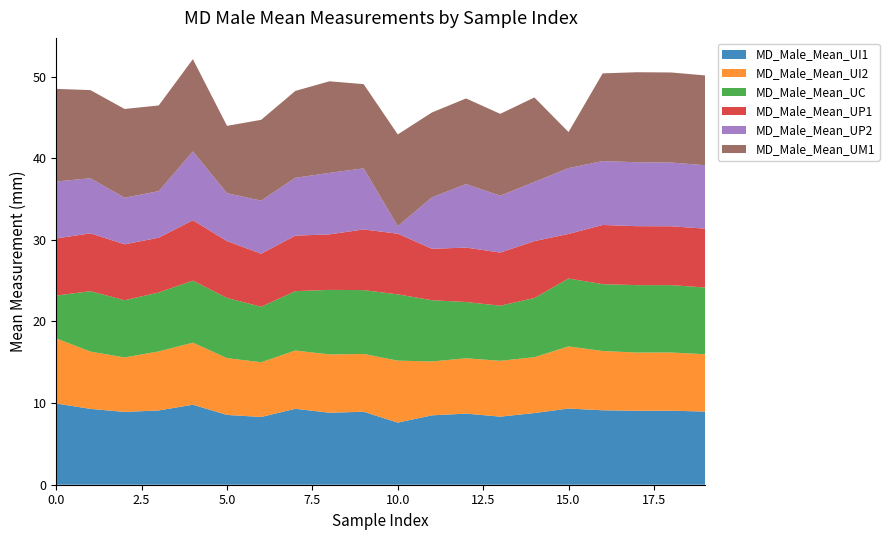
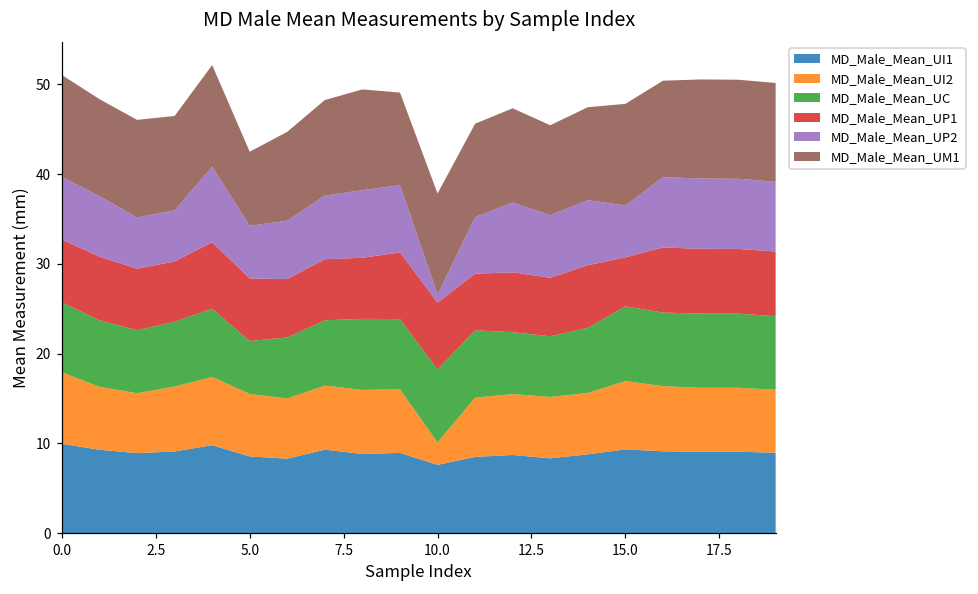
  {
    "MD_Male_Mean_UI1": {
      "0.0": 10,
      "5.0": 9,
      "10.0": 8,
      "15.0": 9
    },
    "MD_Male_Mean_UI2": {
      "0.0": 8,
      "5.0": 7,
-     "10.0": 8,
+     "10.0": 3,
      "15.0": 8
    },
    "MD_Male_Mean_UC": {
-     "0.0": 5,
-     "5.0": 7,
+     "0.0": 8,
+     "5.0": 6,
      "10.0": 8,
      "15.0": 8
    },
    "MD_Male_Mean_UP1": {
      "0.0": 7,
      "5.0": 7,
      "10.0": 7,
      "15.0": 5
    },
    "MD_Male_Mean_UP2": {
      "0.0": 7,
      "5.0": 6,
      "10.0": 1,
-     "15.0": 8
+     "15.0": 6
    },
    "MD_Male_Mean_UM1": {
      "0.0": 11,
      "5.0": 8,
      "10.0": 11,
-     "15.0": 4
+     "15.0": 11
    }
  }
